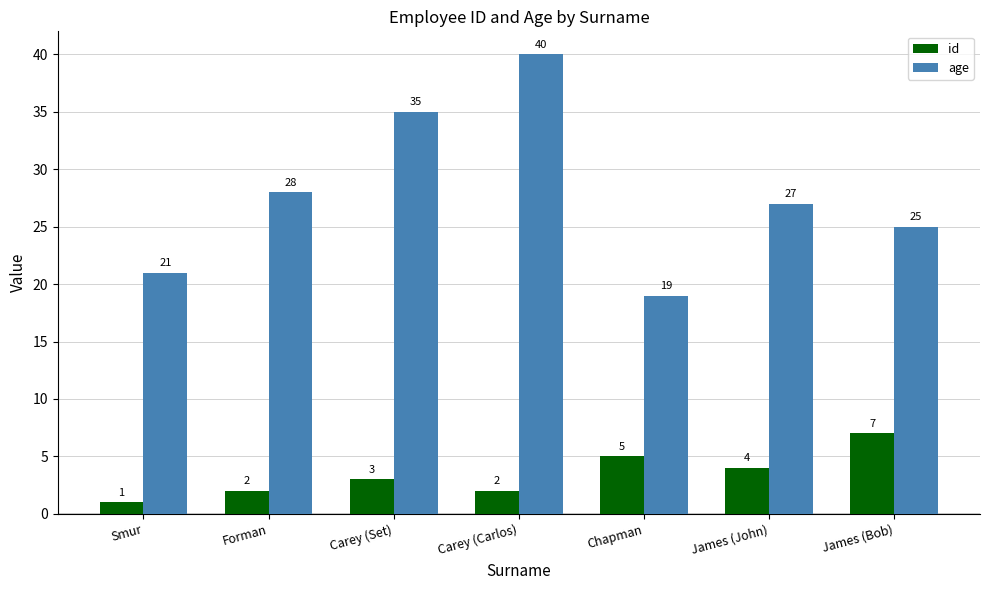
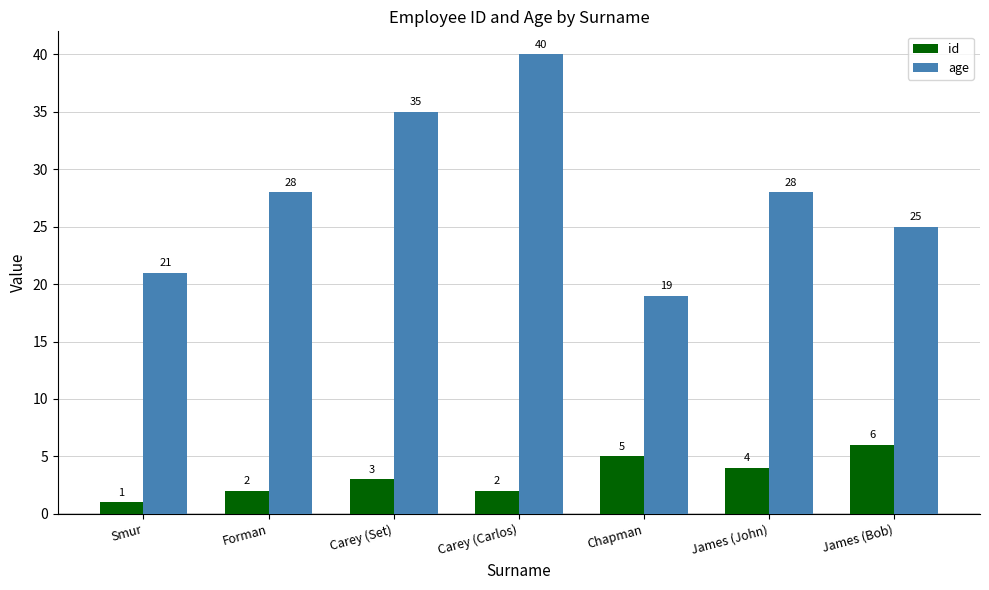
  {
    "id": {
      "Smur": 1,
      "Forman": 2,
      "Carey (Set)": 3,
      "Carey (Carlos)": 2,
      "Chapman": 5,
      "James (John)": 4,
-     "James (Bob)": 7
+     "James (Bob)": 6
    },
    "age": {
      "Smur": 21,
      "Forman": 28,
      "Carey (Set)": 35,
      "Carey (Carlos)": 40,
      "Chapman": 19,
-     "James (John)": 27,
+     "James (John)": 28,
      "James (Bob)": 25
    }
  }
